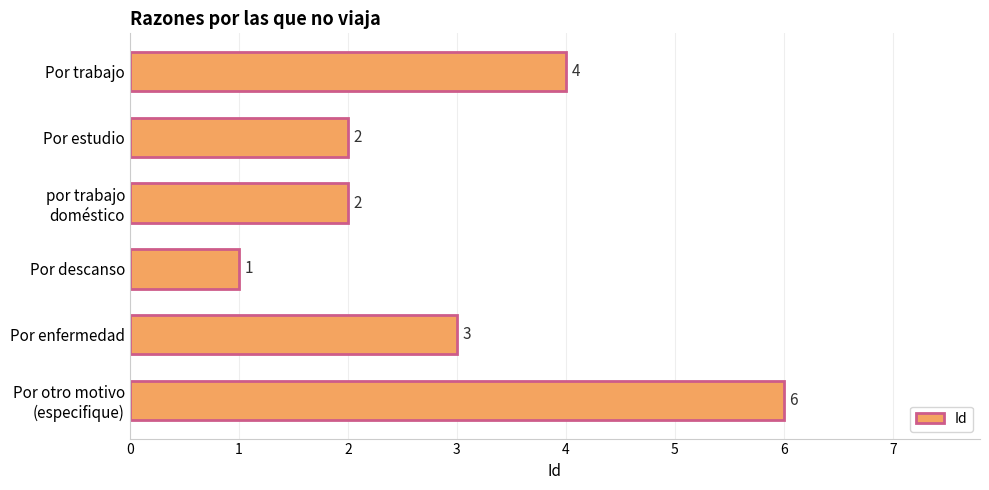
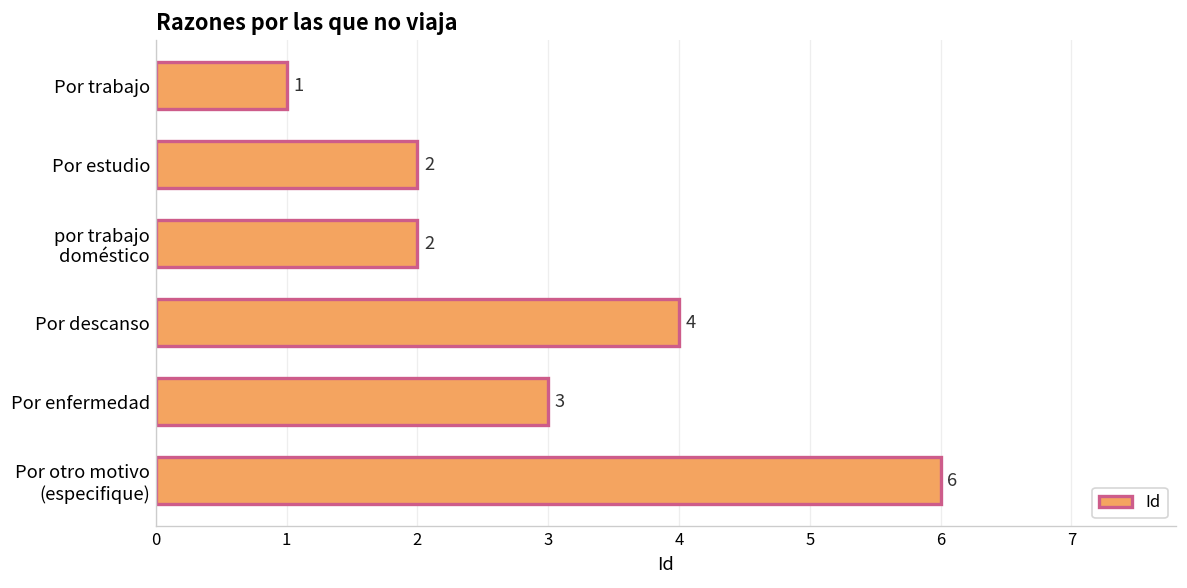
  {
-   "Por trabajo": 4,
+   "Por trabajo": 1,
    "Por estudio": 2,
    "por trabajo doméstico": 2,
-   "Por descanso": 1,
+   "Por descanso": 4,
    "Por enfermedad": 3,
    "Por otro motivo (especifique)": 6
  }
